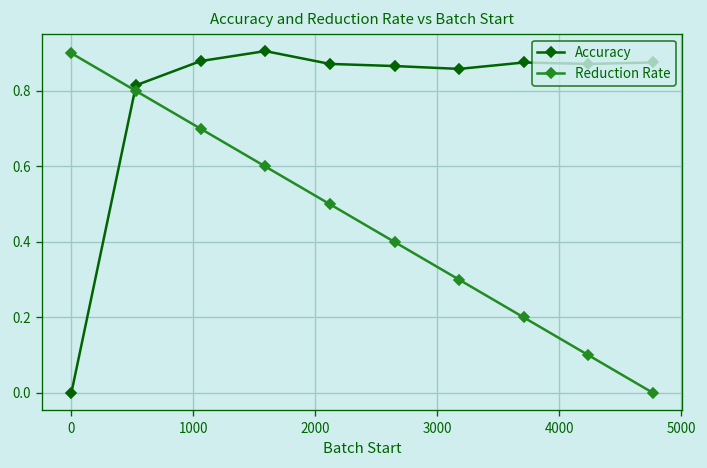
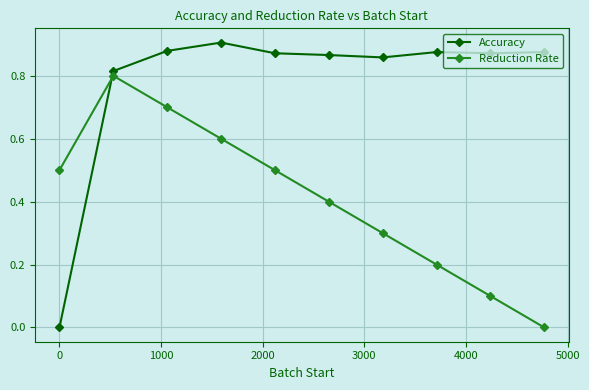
  {
    "Accuracy": {
      "0": 0.0
    },
    "Reduction Rate": {
-     "0": 0.9
+     "0": 0.5
    }
  }
